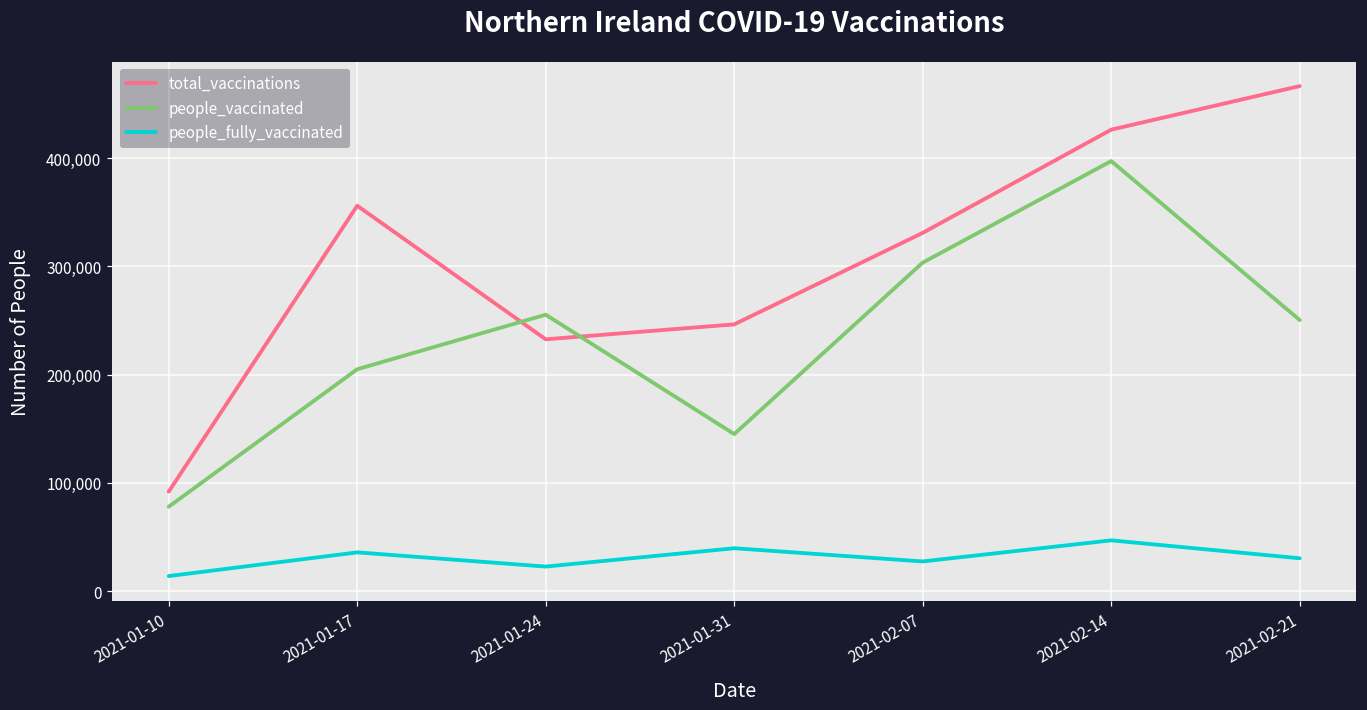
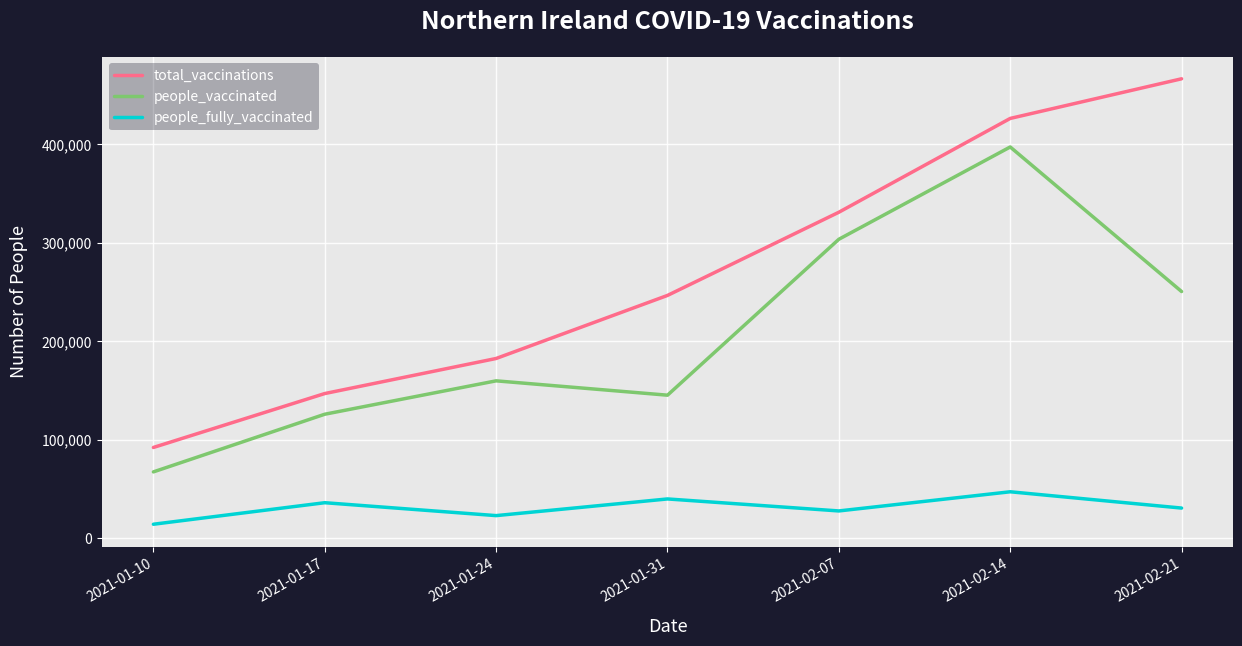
  {
    "total_vaccinations": {
      "2021-01-10": "90,000",
-     "2021-01-17": "360,000",
-     "2021-01-24": "230,000",
+     "2021-01-17": "150,000",
+     "2021-01-24": "180,000",
      "2021-01-31": "250,000",
      "2021-02-07": "330,000",
      "2021-02-14": "430,000",
      "2021-02-21": "470,000"
    },
    "people_vaccinated": {
-     "2021-01-10": "80,000",
-     "2021-01-17": "200,000",
-     "2021-01-24": "260,000",
+     "2021-01-10": "70,000",
+     "2021-01-17": "130,000",
+     "2021-01-24": "160,000",
      "2021-01-31": "150,000",
      "2021-02-07": "300,000",
      "2021-02-14": "400,000",
      "2021-02-21": "250,000"
    },
    "people_fully_vaccinated": {
      "2021-01-10": "10,000",
      "2021-01-17": "40,000",
      "2021-01-24": "20,000",
      "2021-01-31": "40,000",
      "2021-02-07": "30,000",
      "2021-02-14": "50,000",
      "2021-02-21": "30,000"
    }
  }
